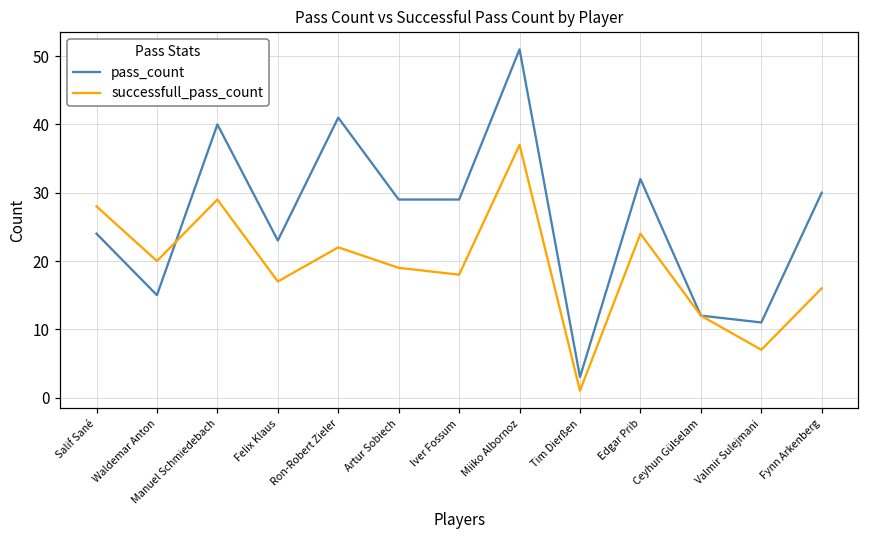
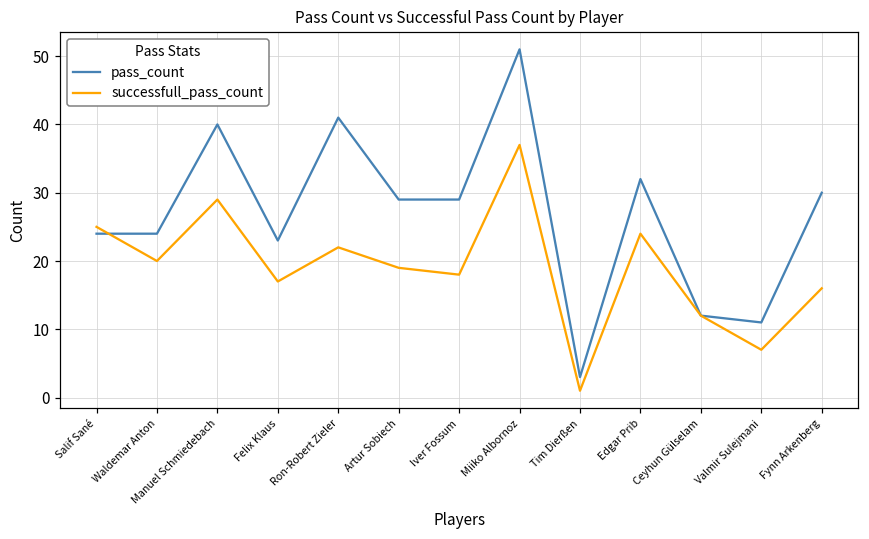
  {
    "pass_count": {
      "Salif Sané": 24,
-     "Waldemar Anton": 15,
+     "Waldemar Anton": 24,
      "Manuel Schmiedebach": 40,
      "Felix Klaus": 23,
      "Ron-Robert Zieler": 41,
      "Artur Sobiech": 29,
      "Iver Fossum": 29,
      "Miiko Albornoz": 51,
      "Tim Dierßen": 3,
      "Edgar Prib": 32,
      "Valmir Sulejmani": 11,
      "Fynn Arkenberg": 30
    },
    "successfull_pass_count": {
-     "Salif Sané": 28,
+     "Salif Sané": 25,
      "Waldemar Anton": 20,
      "Manuel Schmiedebach": 29,
      "Felix Klaus": 17,
      "Ron-Robert Zieler": 22,
      "Artur Sobiech": 19,
      "Iver Fossum": 18,
      "Miiko Albornoz": 37,
      "Tim Dierßen": 1,
      "Edgar Prib": 24,
      "Valmir Sulejmani": 7,
      "Fynn Arkenberg": 16
    }
  }
